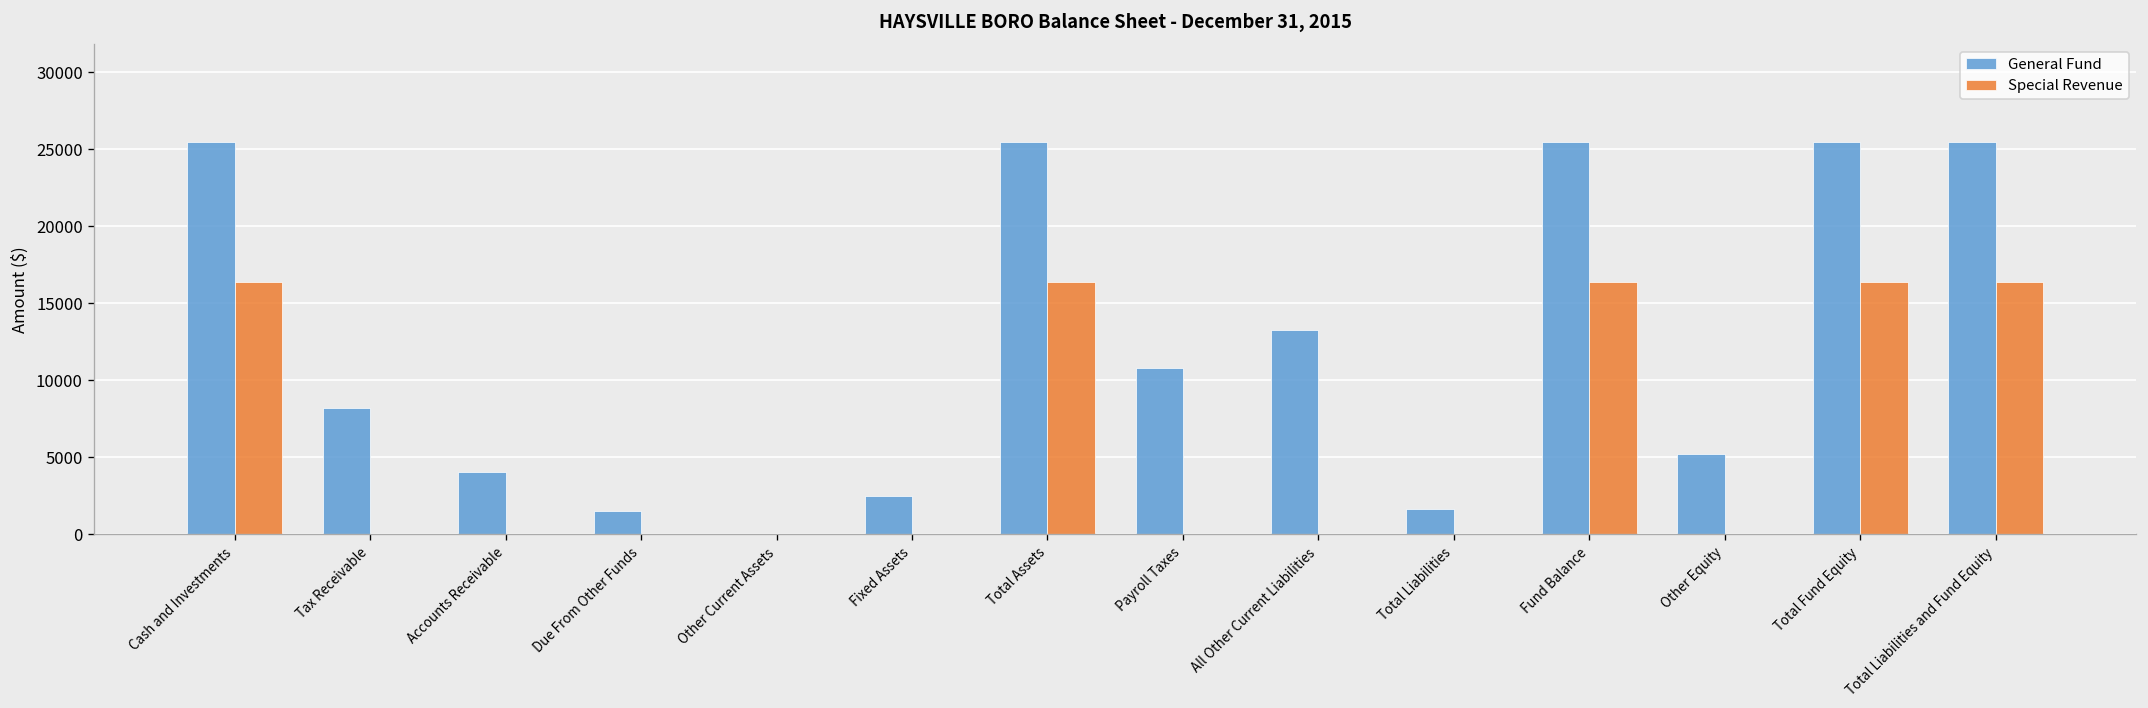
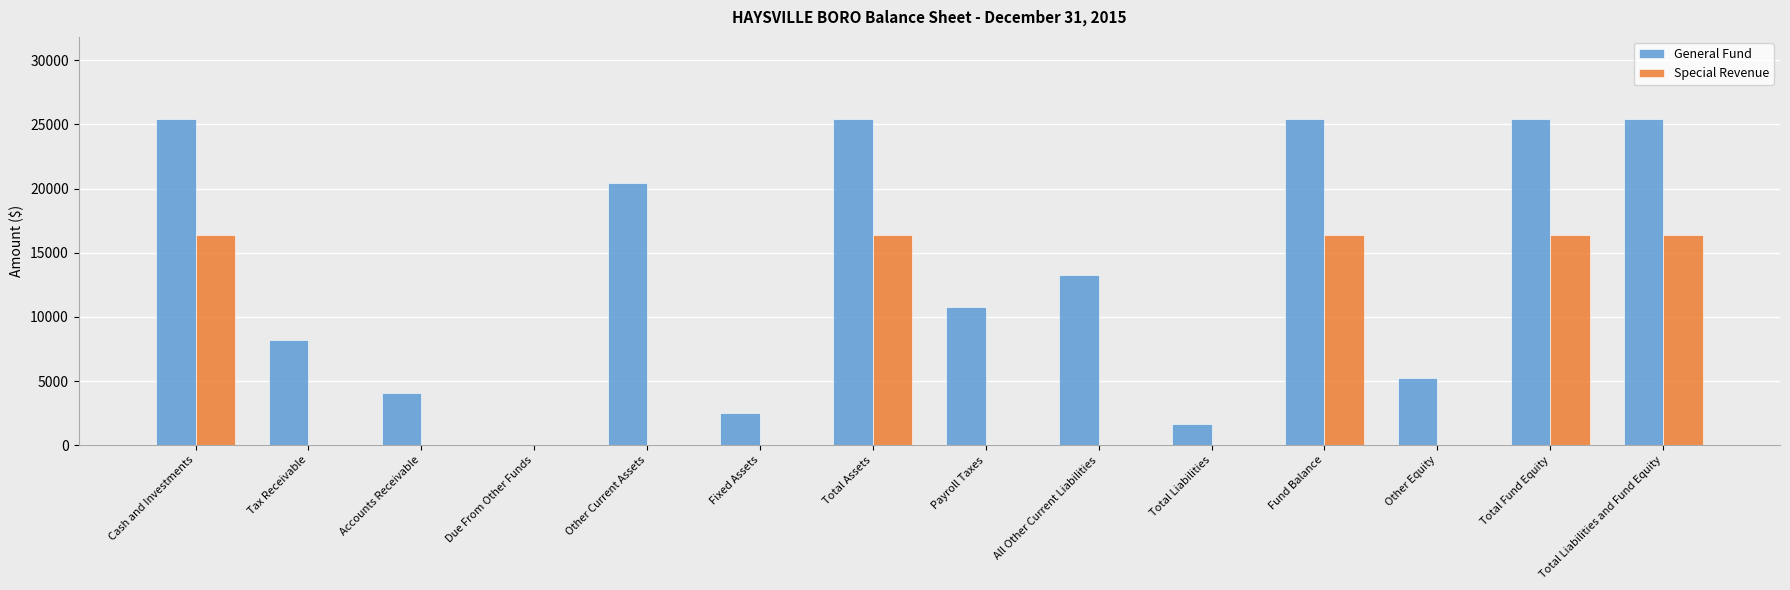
  {
    "General Fund": {
      "Cash and Investments": 25500,
      "Tax Receivable": 8200,
      "Accounts Receivable": 4100,
-     "Due From Other Funds": 1500,
-     "Other Current Assets": 0,
+     "Due From Other Funds": 0,
+     "Other Current Assets": 20400,
      "Fixed Assets": 2500,
      "Total Assets": 25500,
      "Payroll Taxes": 10800,
      "All Other Current Liabilities": 13300,
      "Total Liabilities": 1700,
      "Fund Balance": 25500,
      "Other Equity": 5200,
      "Total Fund Equity": 25500,
      "Total Liabilities and Fund Equity": 25500
    },
    "Special Revenue": {
      "Cash and Investments": 16400,
      "Tax Receivable": 0,
      "Accounts Receivable": 0,
      "Due From Other Funds": 0,
      "Other Current Assets": 0,
      "Fixed Assets": 0,
      "Total Assets": 16400,
      "Payroll Taxes": 0,
      "All Other Current Liabilities": 0,
      "Total Liabilities": 0,
      "Fund Balance": 16400,
      "Other Equity": 0,
      "Total Fund Equity": 16400,
      "Total Liabilities and Fund Equity": 16400
    }
  }
